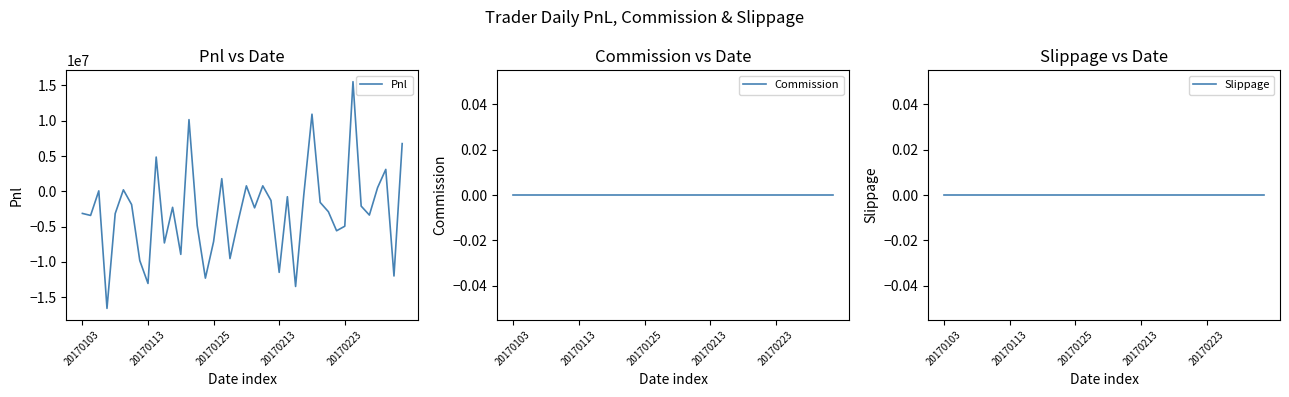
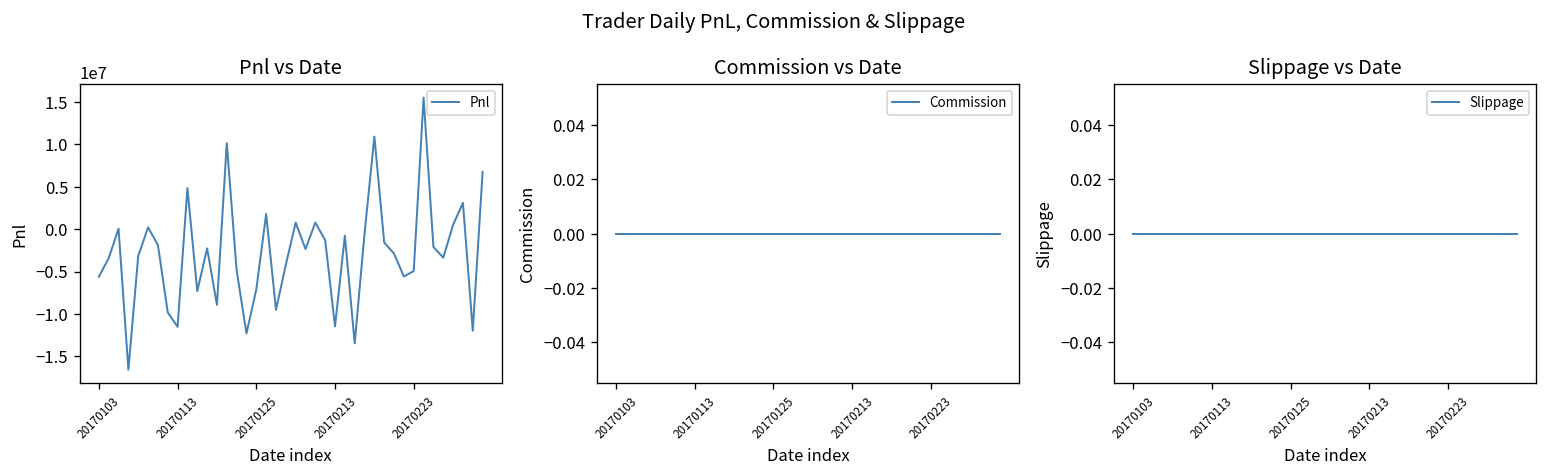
  {
    "Pnl vs Date": {
-     "20170103": -3000000,
-     "20170113": -13000000,
+     "20170103": -6000000,
+     "20170113": -12000000,
      "20170125": -7000000,
      "20170213": -11000000,
      "20170223": -5000000
    },
    "Commission vs Date": {
      "20170103": 0.000,
      "20170113": 0.000,
      "20170125": 0.000,
      "20170213": 0.000,
      "20170223": 0.000
    },
    "Slippage vs Date": {
      "20170103": 0.000,
      "20170113": 0.000,
      "20170125": 0.000,
      "20170213": 0.000,
      "20170223": 0.000
    }
  }
